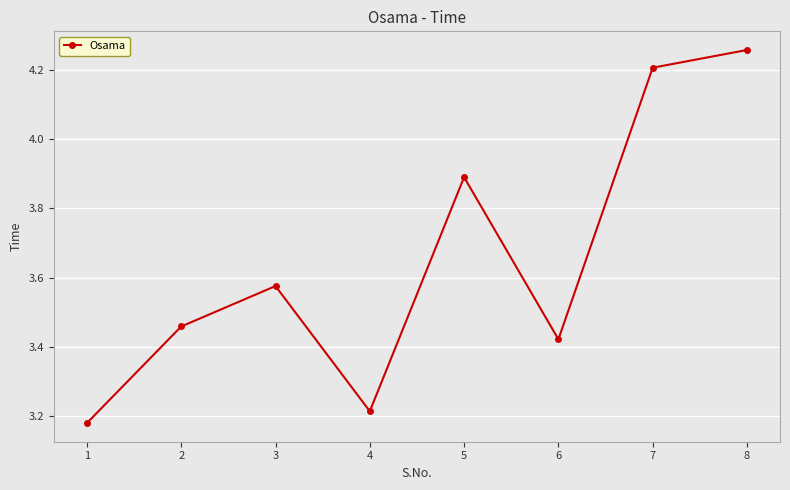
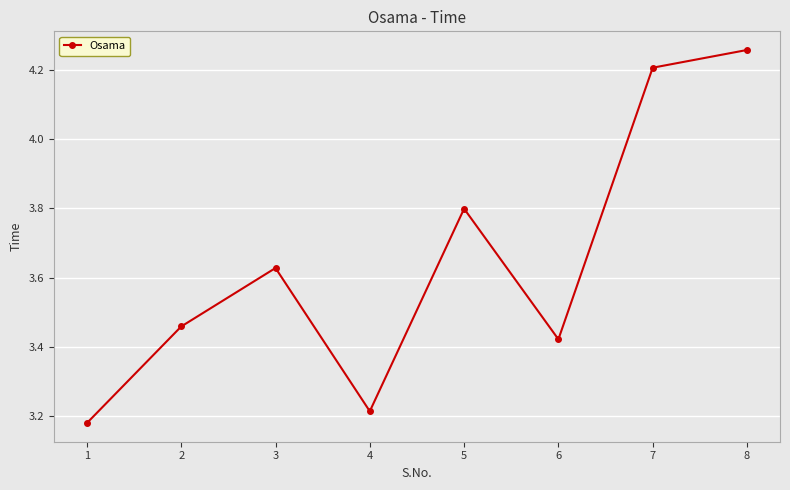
  {
    "1": 3.18,
    "2": 3.46,
-   "3": 3.58,
+   "3": 3.63,
    "4": 3.21,
-   "5": 3.89,
+   "5": 3.80,
    "6": 3.42,
    "7": 4.21,
    "8": 4.26
  }
